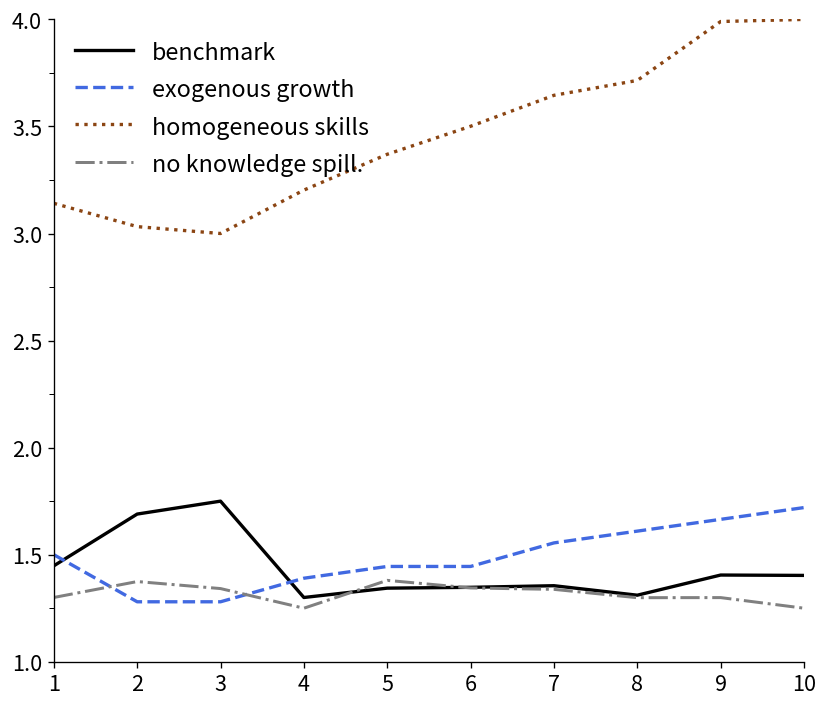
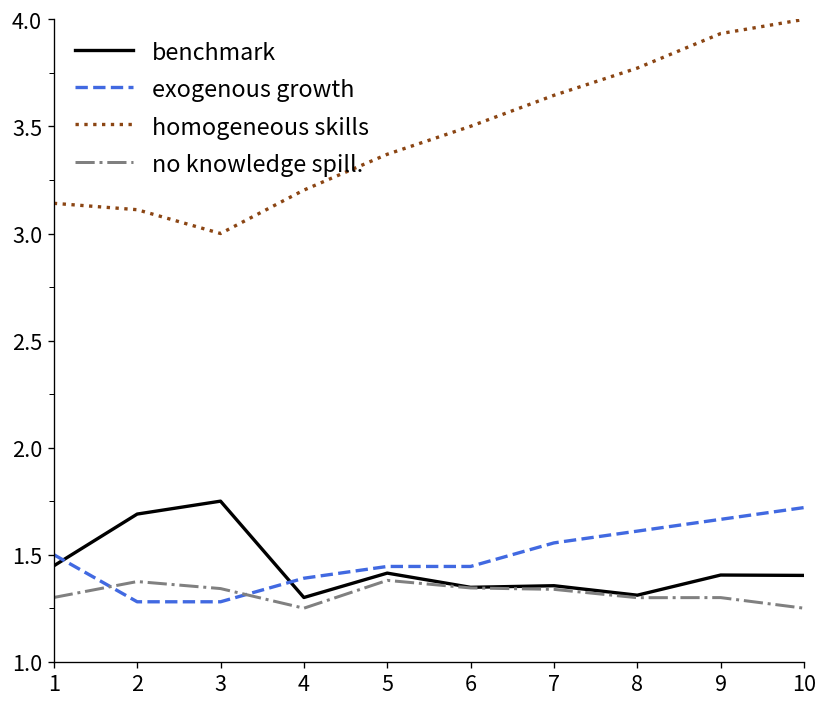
  {
    "benchmark": {
      "1": 1.45,
      "2": 1.69,
      "3": 1.75,
      "4": 1.30,
-     "5": 1.34,
+     "5": 1.41,
      "7": 1.36,
      "9": 1.40,
      "10": 1.40
    },
    "exogenous growth": {
      "1": 1.50,
      "2": 1.28,
      "3": 1.28,
      "4": 1.39,
      "5": 1.45,
      "6": 1.45,
      "7": 1.56,
      "8": 1.61,
      "9": 1.67,
      "10": 1.72
    },
    "homogeneous skills": {
      "1": 3.14,
-     "2": 3.03,
+     "2": 3.11,
      "3": 3.00,
      "4": 3.20,
      "5": 3.37,
      "6": 3.50,
      "7": 3.65,
-     "8": 3.71,
-     "9": 3.99,
+     "8": 3.77,
+     "9": 3.93,
      "10": 4.00
    },
    "no knowledge spill.": {
      "1": 1.30,
      "2": 1.37,
      "3": 1.34,
      "4": 1.25,
      "5": 1.38,
      "7": 1.34,
      "9": 1.30,
      "10": 1.25
    }
  }
